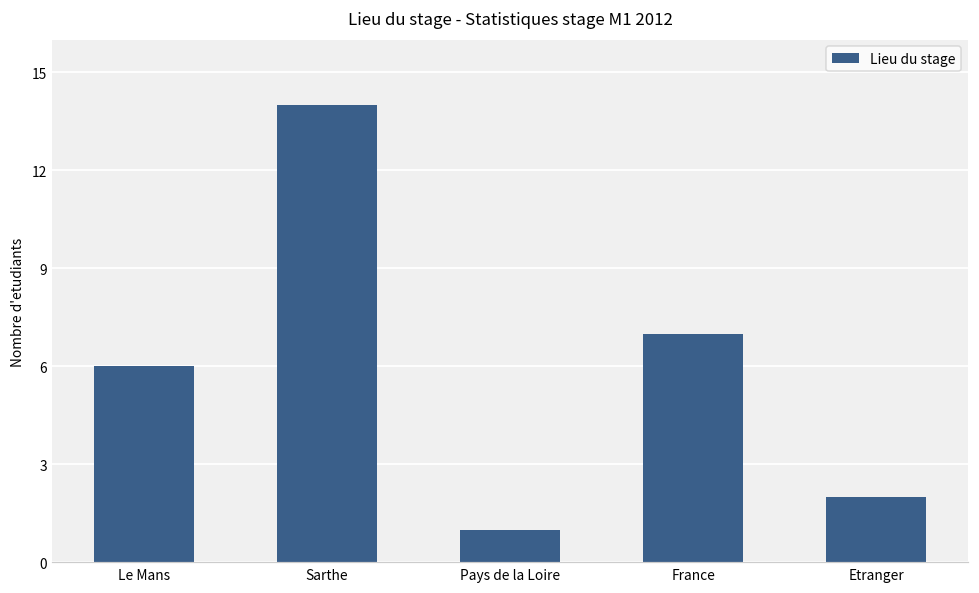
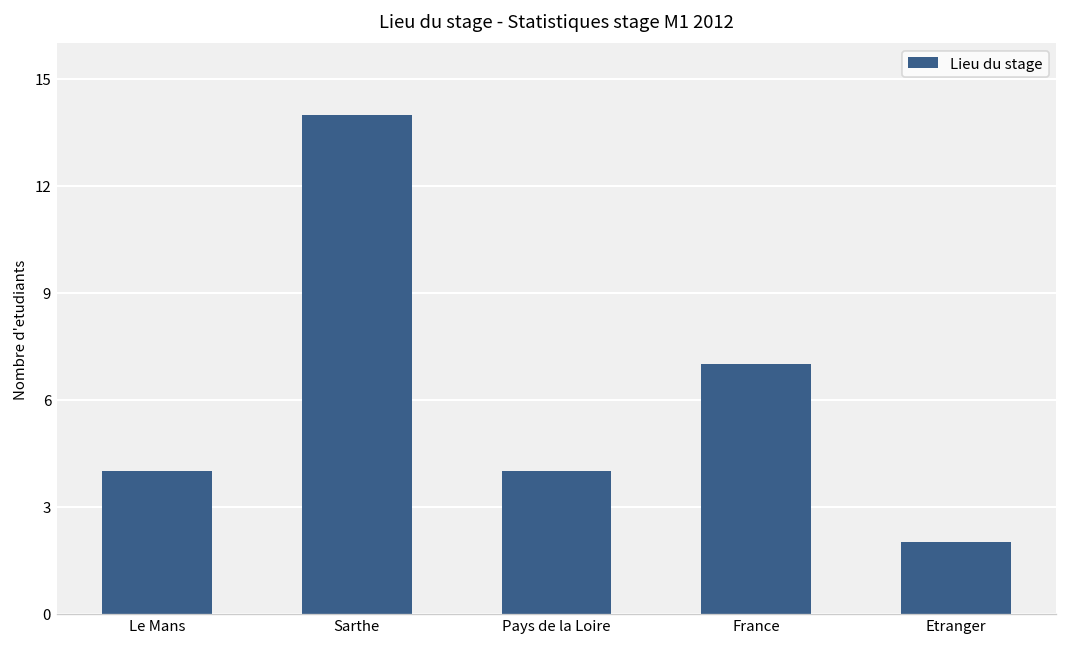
  {
-   "Le Mans": 6,
+   "Le Mans": 4,
    "Sarthe": 14,
-   "Pays de la Loire": 1,
+   "Pays de la Loire": 4,
    "France": 7,
    "Etranger": 2
  }
